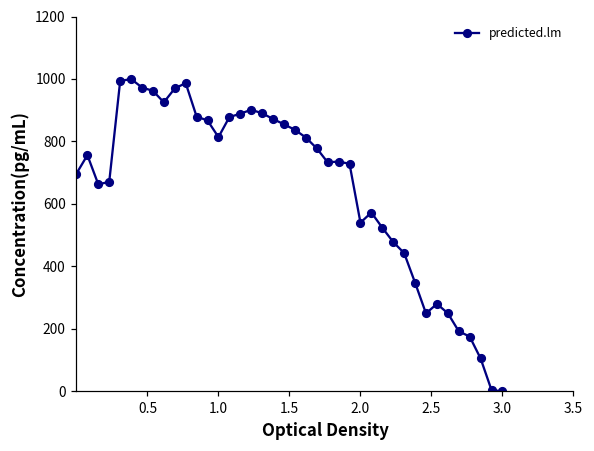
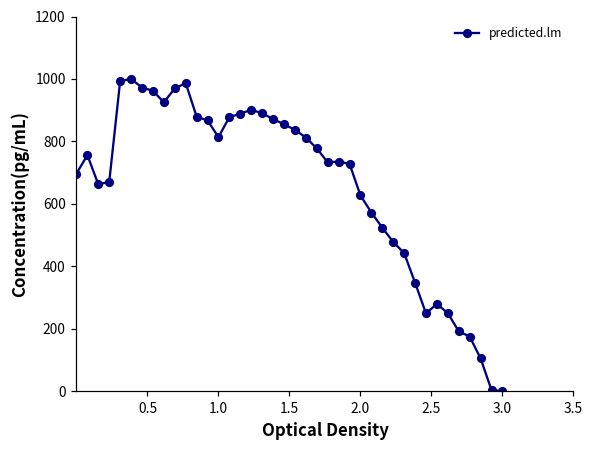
  {
    "1.0": 810,
-   "2.0": 540,
+   "2.0": 630,
    "3.0": 0
  }
